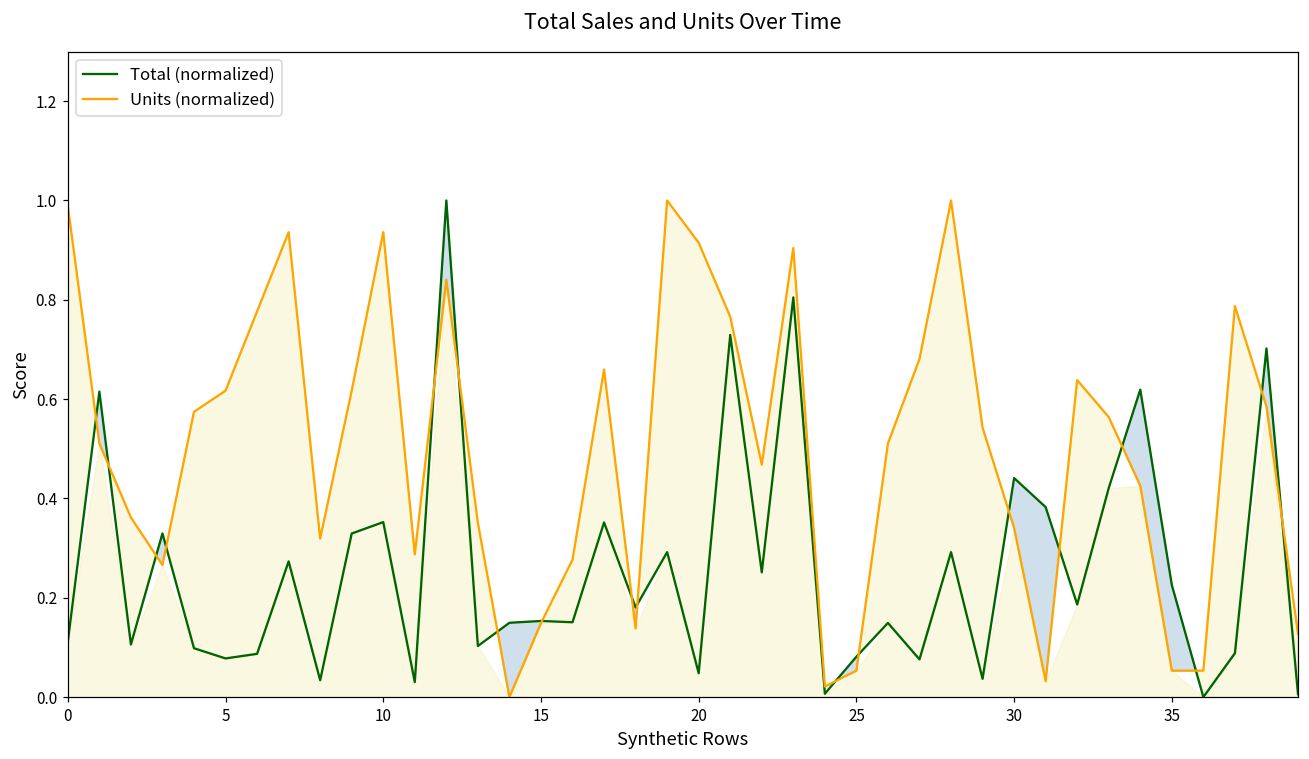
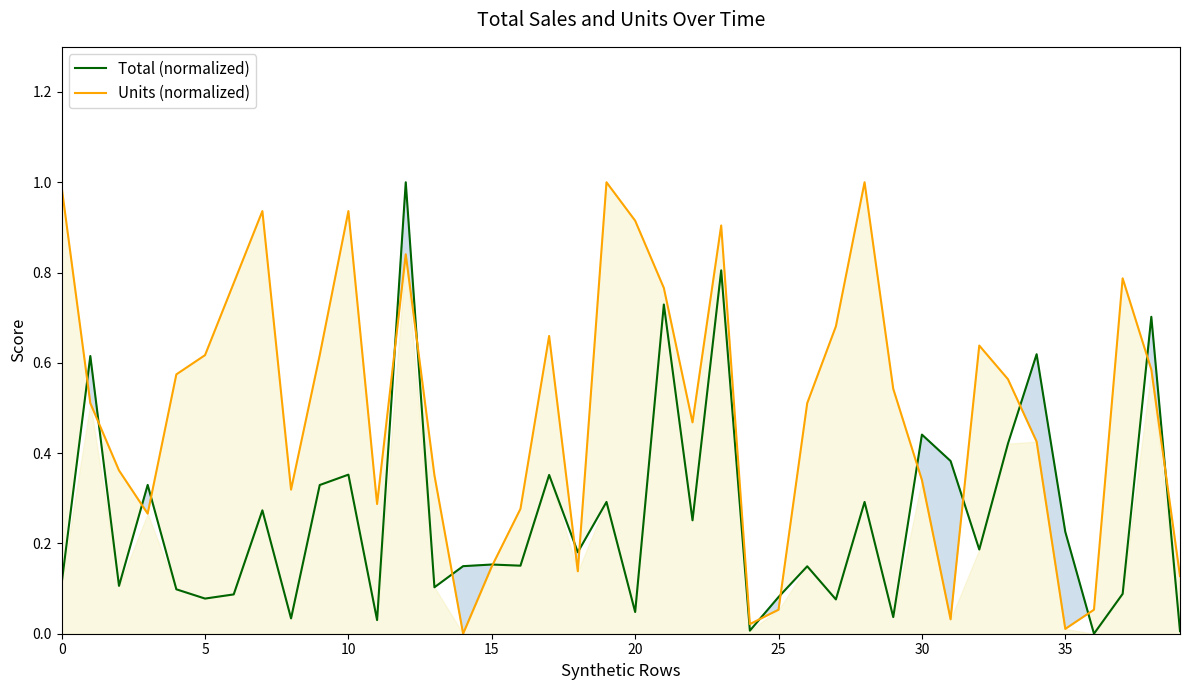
  {
    "Total (normalized)": {
      "25": 0.08,
      "30": 0.44,
      "35": 0.23
    },
    "Units (normalized)": {
      "0": 0.99,
      "5": 0.62,
      "10": 0.94,
      "20": 0.91,
-     "35": 0.05
+     "35": 0.01
    }
  }
